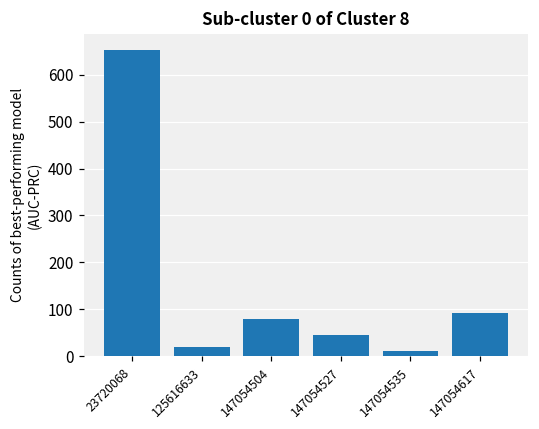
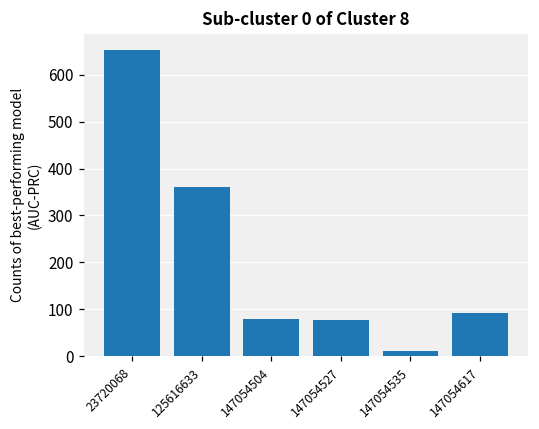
  {
    "23720068": 650,
-   "125616633": 20,
+   "125616633": 360,
    "147054504": 80,
-   "147054527": 50,
+   "147054527": 80,
    "147054535": 10,
    "147054617": 90
  }
